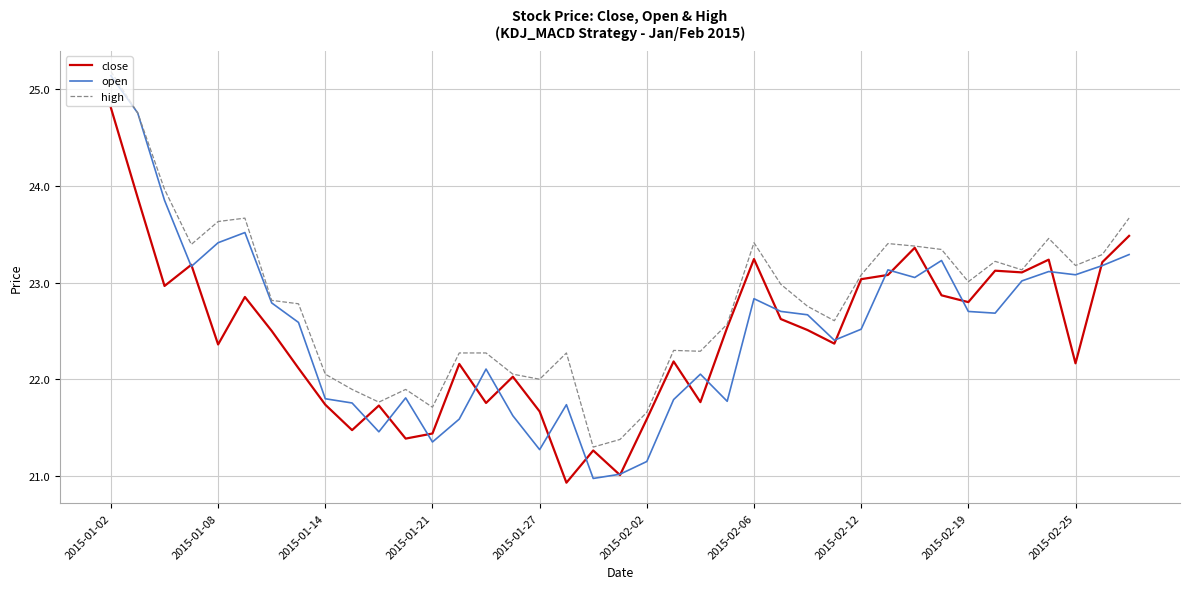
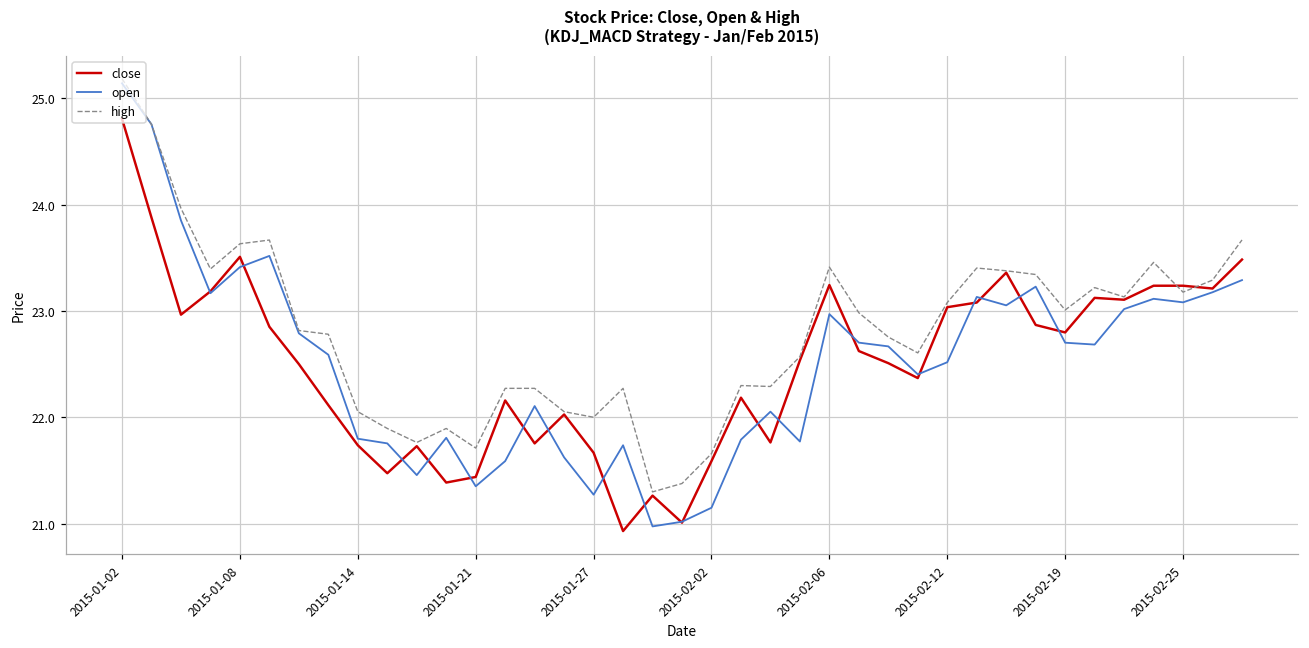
  {
    "close": {
      "2015-01-02": 24.8,
-     "2015-01-08": 22.4,
+     "2015-01-08": 23.5,
      "2015-01-14": 21.7,
      "2015-01-21": 21.4,
      "2015-01-27": 21.7,
      "2015-02-02": 21.6,
      "2015-02-06": 23.2,
      "2015-02-12": 23.0,
      "2015-02-19": 22.8,
-     "2015-02-25": 22.2
+     "2015-02-25": 23.2
    },
    "open": {
      "2015-01-08": 23.4,
      "2015-01-14": 21.8,
      "2015-01-21": 21.4,
      "2015-01-27": 21.3,
      "2015-02-02": 21.1,
-     "2015-02-06": 22.8,
+     "2015-02-06": 23.0,
      "2015-02-12": 22.5,
      "2015-02-19": 22.7,
      "2015-02-25": 23.1
    },
    "high": {
      "2015-01-08": 23.6,
      "2015-01-14": 22.1,
      "2015-01-21": 21.7,
      "2015-01-27": 22.0,
      "2015-02-02": 21.7,
      "2015-02-06": 23.4,
      "2015-02-12": 23.1,
      "2015-02-19": 23.0,
      "2015-02-25": 23.2
    }
  }
